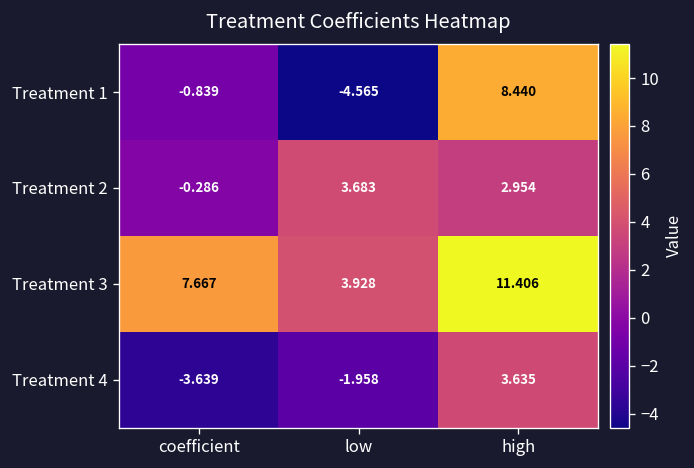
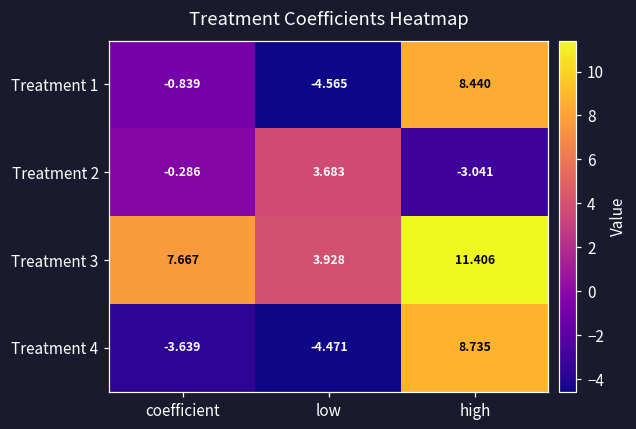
  {
    "Treatment 1": {
      "coefficient": -0.839,
      "low": -4.565,
      "high": 8.440
    },
    "Treatment 2": {
      "coefficient": -0.286,
      "low": 3.683,
-     "high": 2.954
+     "high": -3.041
    },
    "Treatment 3": {
      "coefficient": 7.667,
      "low": 3.928,
      "high": 11.406
    },
    "Treatment 4": {
      "coefficient": -3.639,
-     "low": -1.958,
-     "high": 3.635
+     "low": -4.471,
+     "high": 8.735
    }
  }
